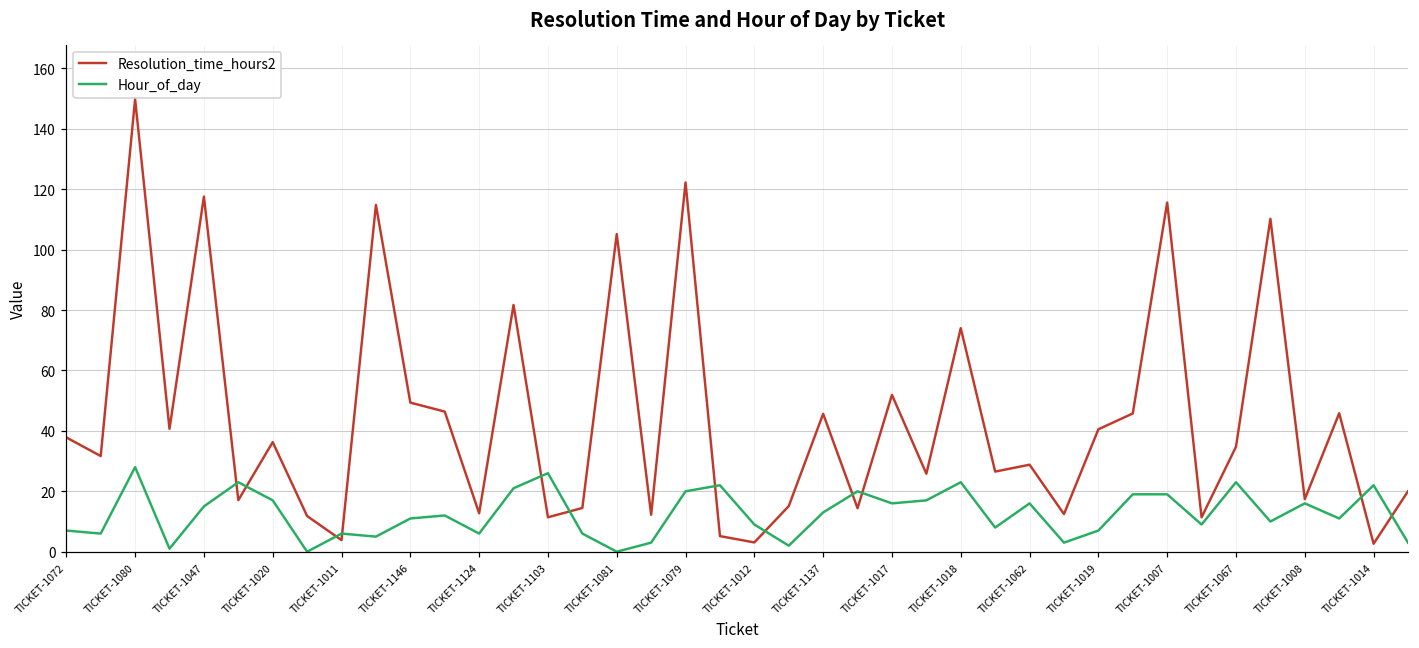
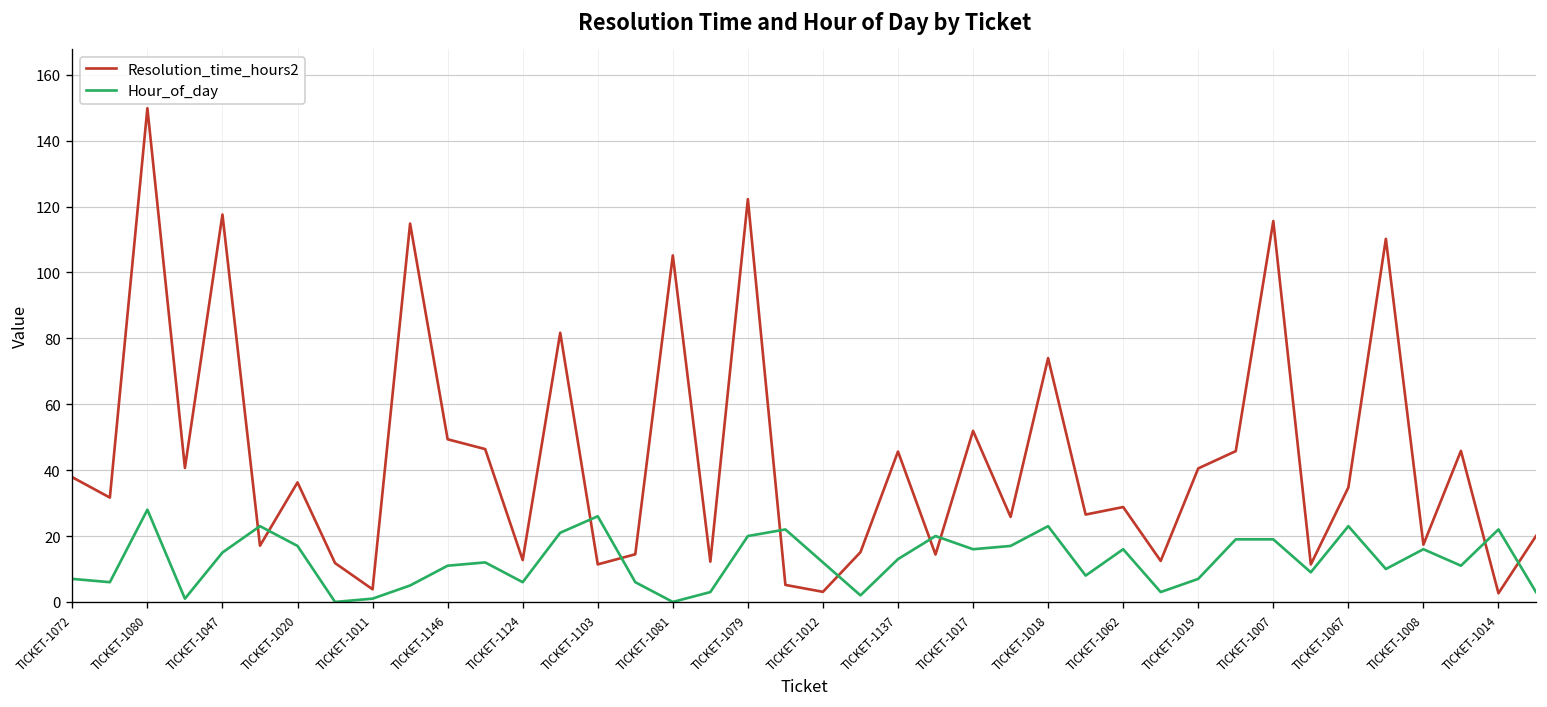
  {
    "Resolution_time_hours2": {
      "TICKET-1072": 38,
      "TICKET-1080": 150,
      "TICKET-1047": 118,
      "TICKET-1020": 36,
      "TICKET-1011": 4,
      "TICKET-1146": 49,
      "TICKET-1124": 13,
      "TICKET-1103": 11,
      "TICKET-1081": 105,
      "TICKET-1079": 122,
      "TICKET-1012": 3,
      "TICKET-1137": 46,
      "TICKET-1017": 52,
      "TICKET-1018": 74,
      "TICKET-1062": 29,
      "TICKET-1019": 41,
      "TICKET-1007": 116,
      "TICKET-1067": 35,
      "TICKET-1008": 17,
      "TICKET-1014": 3
    },
    "Hour_of_day": {
      "TICKET-1072": 7,
      "TICKET-1080": 28,
      "TICKET-1047": 15,
      "TICKET-1020": 17,
-     "TICKET-1011": 6,
+     "TICKET-1011": 1,
      "TICKET-1146": 11,
      "TICKET-1124": 6,
      "TICKET-1103": 26,
      "TICKET-1081": 0,
      "TICKET-1079": 20,
-     "TICKET-1012": 9,
+     "TICKET-1012": 12,
      "TICKET-1137": 13,
      "TICKET-1017": 16,
      "TICKET-1018": 23,
      "TICKET-1062": 16,
      "TICKET-1019": 7,
      "TICKET-1007": 19,
      "TICKET-1067": 23,
      "TICKET-1008": 16,
      "TICKET-1014": 22
    }
  }
